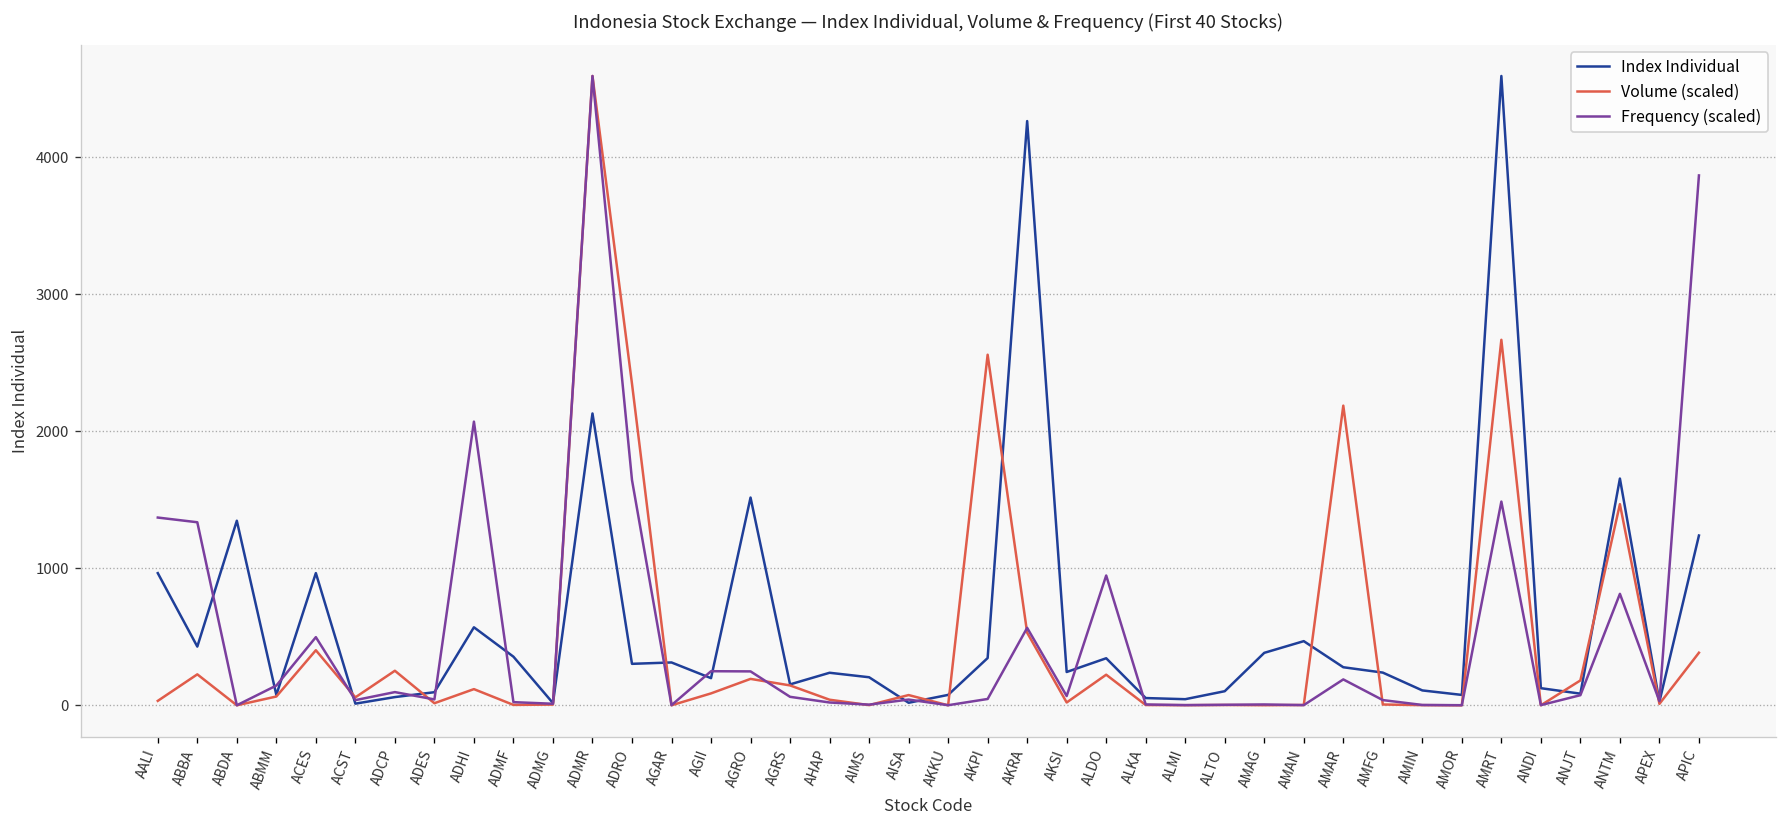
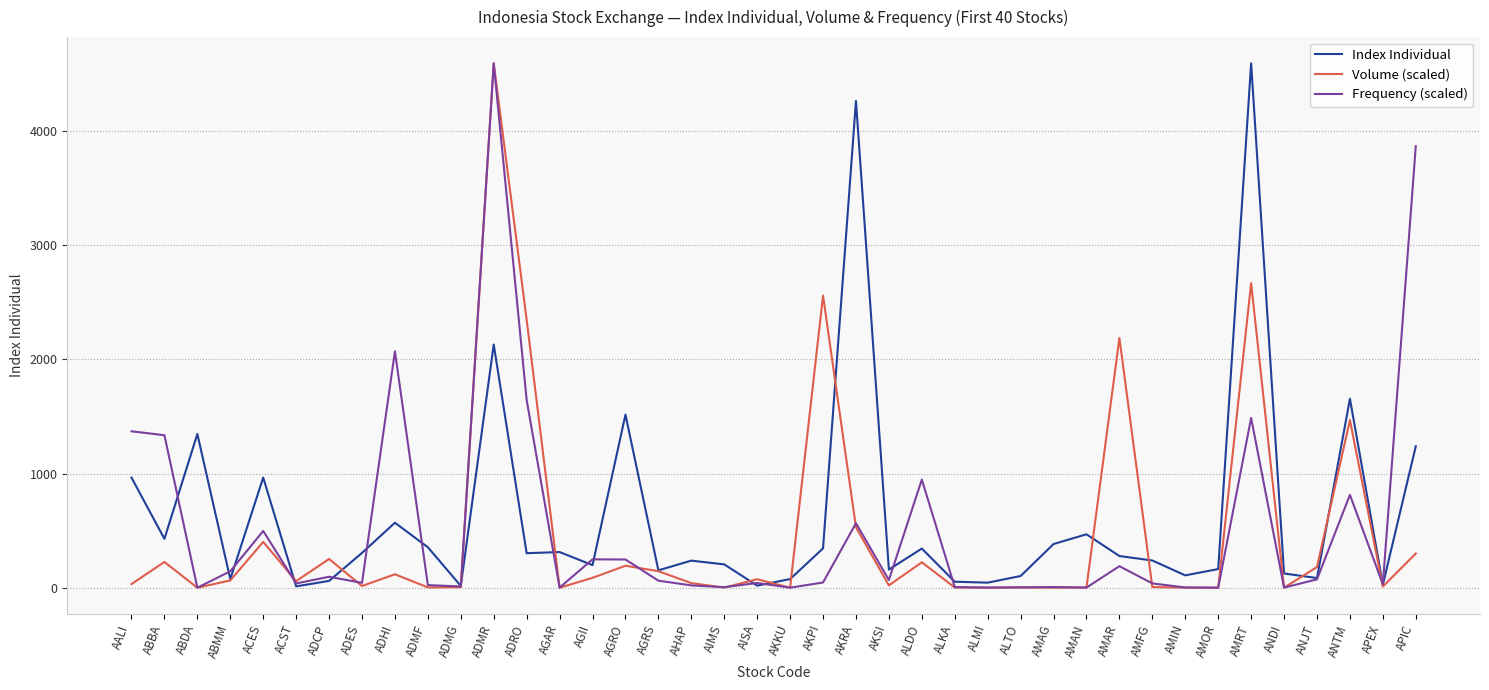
  {
    "Index Individual": {
      "AALI": 960,
      "ABBA": 430,
      "ABDA": 1350,
      "ACES": 970,
      "ACST": 10,
      "ADCP": 60,
-     "ADES": 100,
+     "ADES": 310,
      "ADHI": 570,
      "ADMF": 350,
      "ADMR": 2130,
      "ADRO": 300,
      "AGAR": 310,
      "AGII": 200,
      "AGRO": 1520,
      "AHAP": 240,
      "AIMS": 200,
      "AISA": 20,
      "AKKU": 80,
      "AKPI": 340,
      "AKRA": 4260,
-     "AKSI": 240,
+     "AKSI": 160,
      "ALDO": 340,
      "ALKA": 50,
      "ALMI": 40,
      "ALTO": 100,
      "AMAG": 380,
      "AMAN": 470,
      "AMAR": 280,
      "AMFG": 240,
      "AMIN": 110,
-     "AMOR": 80,
+     "AMOR": 160,
      "AMRT": 4590,
      "ANDI": 130,
      "ANTM": 1650,
      "APIC": 1240
    },
    "Volume (scaled)": {
      "AALI": 30,
      "ABBA": 230,
      "ACES": 400,
      "ADCP": 250,
      "ADES": 20,
      "ADHI": 120,
      "ADRO": 2350,
      "AGII": 90,
      "AGRO": 190,
      "AISA": 70,
      "AKPI": 2560,
      "AKRA": 530,
      "AKSI": 20,
      "ALDO": 220,
      "AMAR": 2190,
      "AMFG": 10,
      "AMRT": 2670,
      "ANJT": 180,
      "ANTM": 1470,
-     "APIC": 380
+     "APIC": 300
    },
    "Frequency (scaled)": {
      "AALI": 1370,
      "ABBA": 1340,
      "ABMM": 140,
      "ACES": 500,
      "ADCP": 100,
      "ADES": 40,
      "ADHI": 2070,
      "ADRO": 1640,
      "AGII": 250,
      "AGRO": 250,
      "AGRS": 60,
      "AISA": 40,
      "AKPI": 50,
      "AKRA": 570,
      "AKSI": 70,
      "ALDO": 950,
      "AMAR": 190,
      "AMFG": 40,
      "AMRT": 1490,
      "ANTM": 810,
      "APIC": 3870
    }
  }
